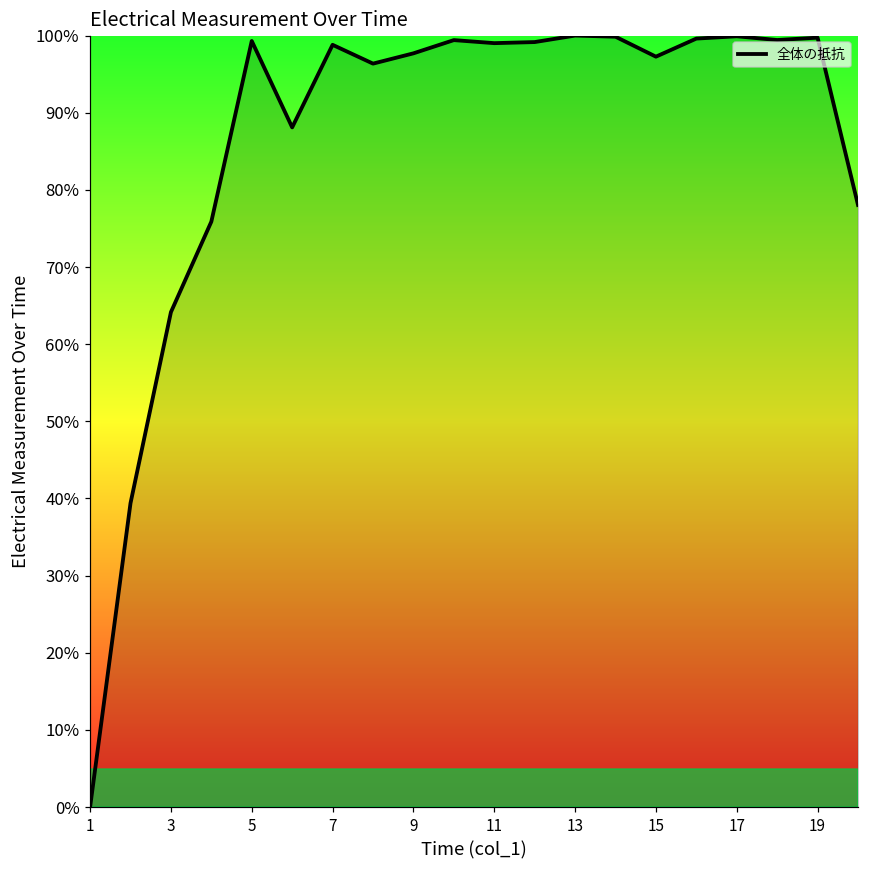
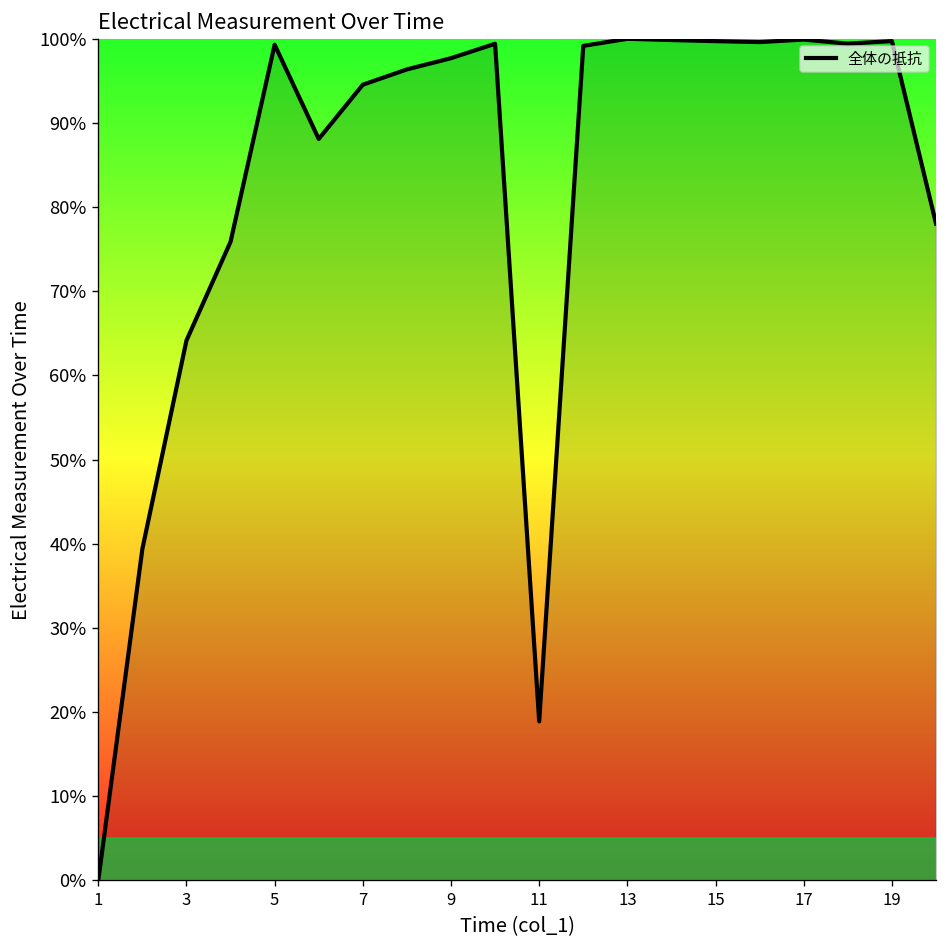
  {
    "3": "64%",
    "5": "99%",
-   "7": "99%",
+   "7": "95%",
    "9": "98%",
-   "11": "99%",
+   "11": "19%",
    "13": "100%",
-   "15": "97%",
+   "15": "100%",
    "17": "100%",
    "19": "100%"
  }
